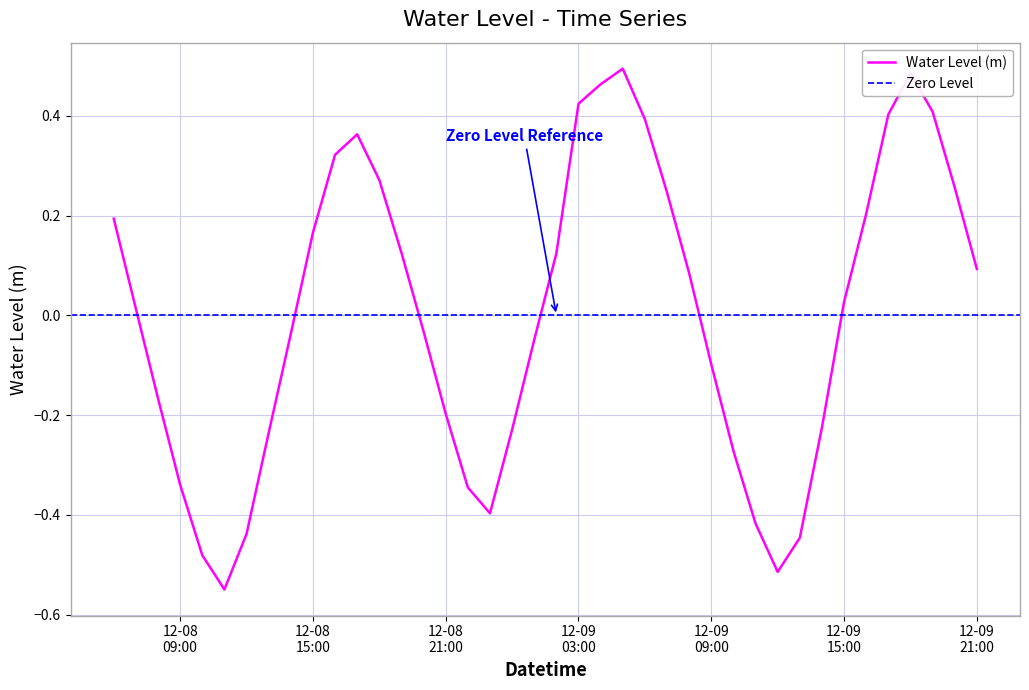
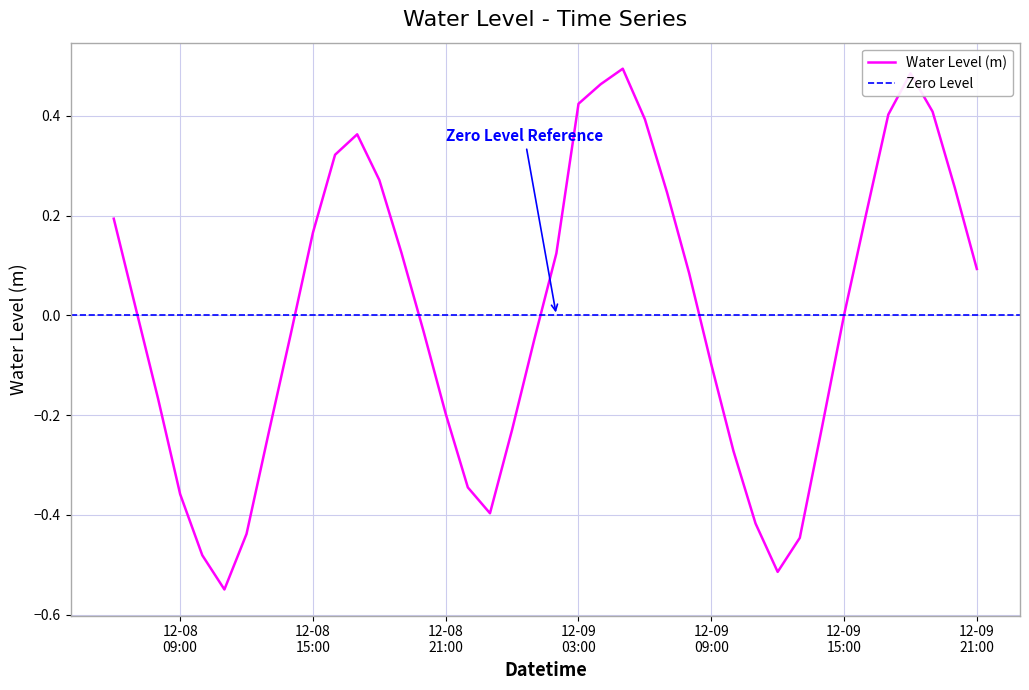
  {
-   "12-08 09:00": -0.34,
+   "12-08 09:00": -0.36,
    "12-08 15:00": 0.17,
    "12-08 21:00": -0.20,
    "12-09 03:00": 0.42,
    "12-09 09:00": -0.10,
-   "12-09 15:00": 0.03,
+   "12-09 15:00": 0.00,
    "12-09 21:00": 0.09
  }
